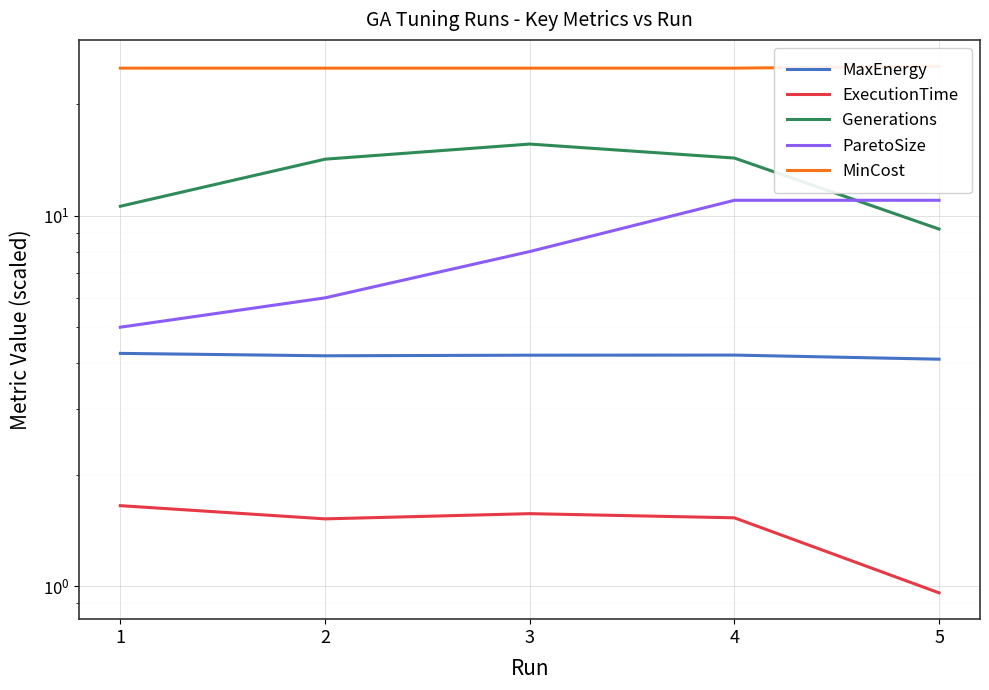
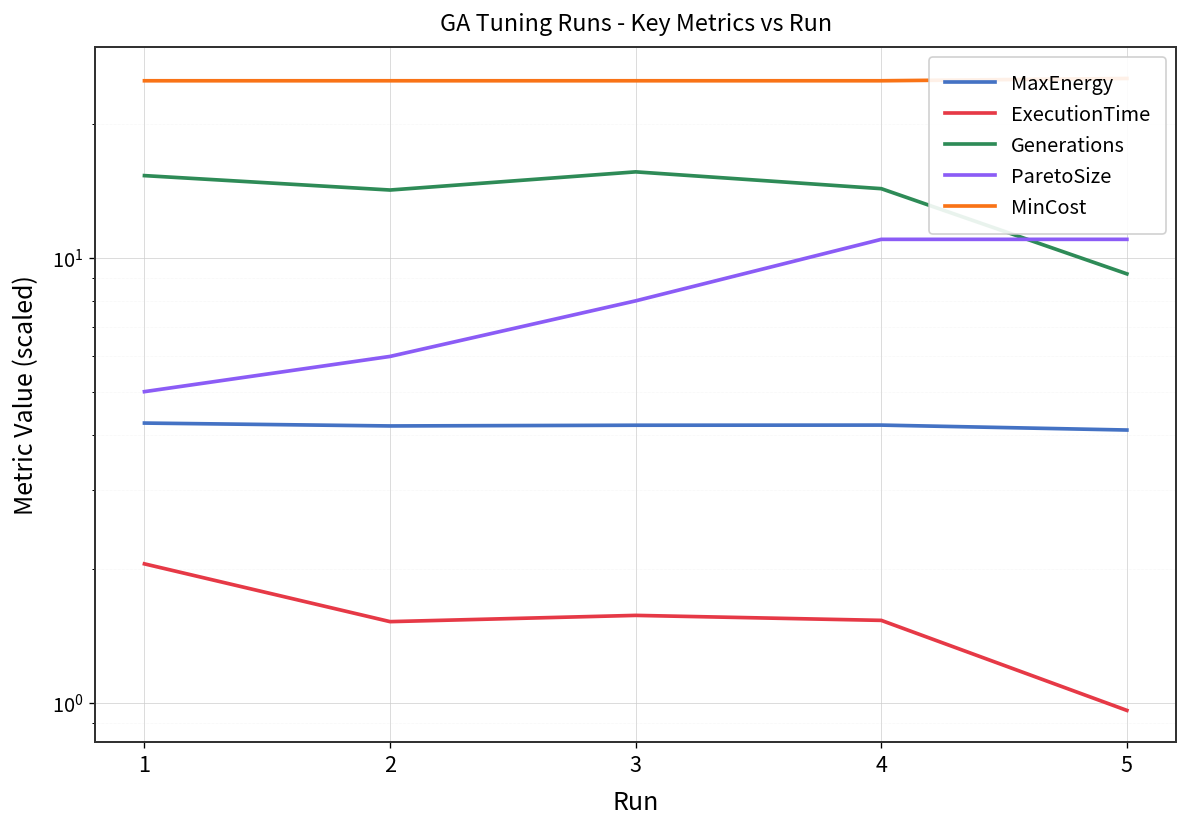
  {
    "MaxEnergy": {
      "1": 4.2,
      "2": 4.2,
      "3": 4.2,
      "4": 4.2,
      "5": 4.1
    },
    "ExecutionTime": {
-     "1": 1.7,
+     "1": 2.1,
      "2": 1.5,
      "3": 1.57,
      "4": 1.53,
      "5": 0.96
    },
    "Generations": {
-     "1": 10.6,
+     "1": 15.3,
      "2": 14.2,
      "3": 15.6,
      "4": 14.3,
      "5": 9.2
    },
    "ParetoSize": {
      "1": 5.0,
      "2": 6.0,
      "3": 8.0,
      "4": 11.0,
      "5": 11.0
    },
    "MinCost": {
      "1": 25,
      "2": 25,
      "3": 25,
      "4": 25
    }
  }
